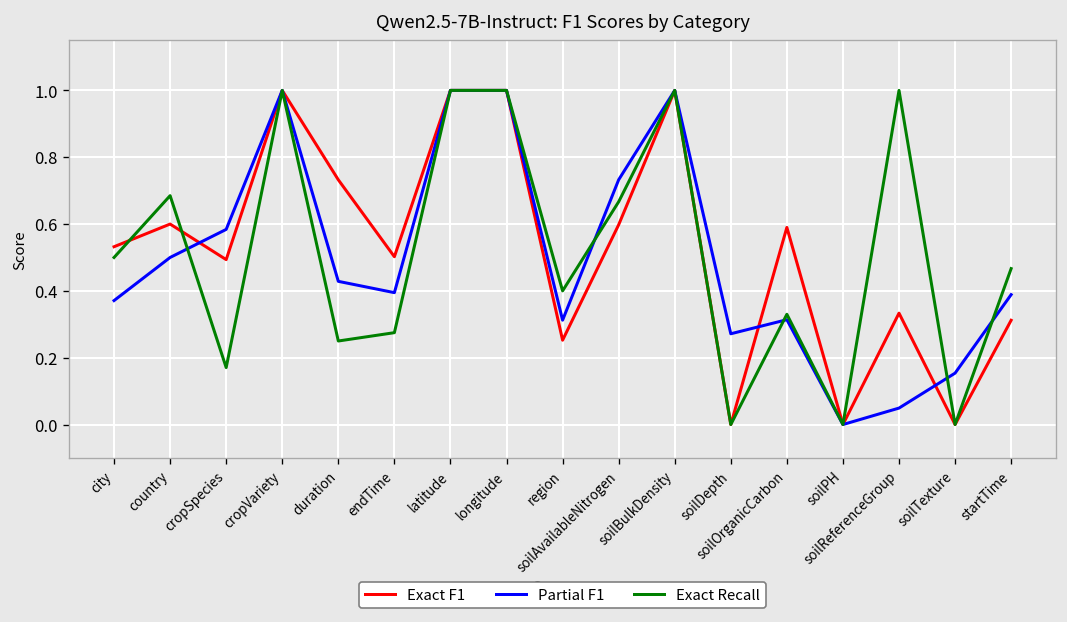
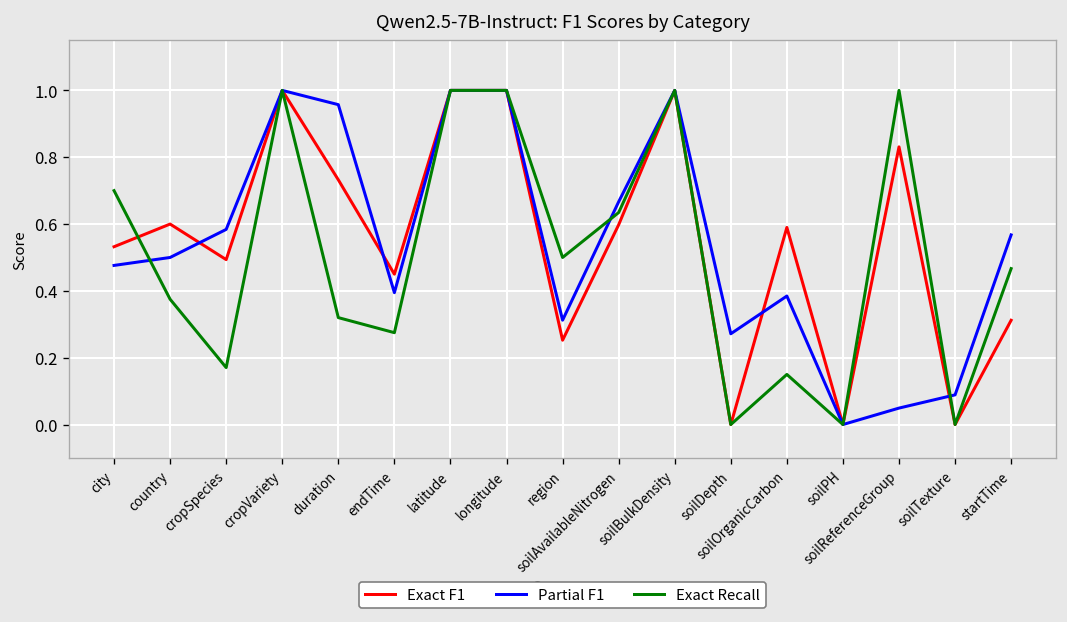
  {
    "Exact F1": {
      "city": 0.53,
      "country": 0.60,
      "cropSpecies": 0.49,
      "duration": 0.73,
-     "endTime": 0.50,
+     "endTime": 0.45,
      "region": 0.25,
      "soilAvailableNitrogen": 0.60,
      "soilOrganicCarbon": 0.59,
-     "soilReferenceGroup": 0.33,
+     "soilReferenceGroup": 0.83,
      "startTime": 0.31
    },
    "Partial F1": {
-     "city": 0.37,
+     "city": 0.48,
      "country": 0.50,
      "cropSpecies": 0.58,
-     "duration": 0.43,
+     "duration": 0.96,
      "endTime": 0.39,
      "region": 0.31,
-     "soilAvailableNitrogen": 0.73,
+     "soilAvailableNitrogen": 0.67,
      "soilDepth": 0.27,
-     "soilOrganicCarbon": 0.31,
+     "soilOrganicCarbon": 0.38,
      "soilReferenceGroup": 0.05,
-     "soilTexture": 0.15,
-     "startTime": 0.39
+     "soilTexture": 0.09,
+     "startTime": 0.57
    },
    "Exact Recall": {
-     "city": 0.5,
-     "country": 0.69,
+     "city": 0.7,
+     "country": 0.38,
      "cropSpecies": 0.17,
-     "duration": 0.25,
+     "duration": 0.32,
      "endTime": 0.27,
-     "region": 0.4,
-     "soilAvailableNitrogen": 0.67,
-     "soilOrganicCarbon": 0.33,
+     "region": 0.5,
+     "soilAvailableNitrogen": 0.63,
+     "soilOrganicCarbon": 0.15,
      "soilReferenceGroup": 1.00,
      "startTime": 0.47
    }
  }
